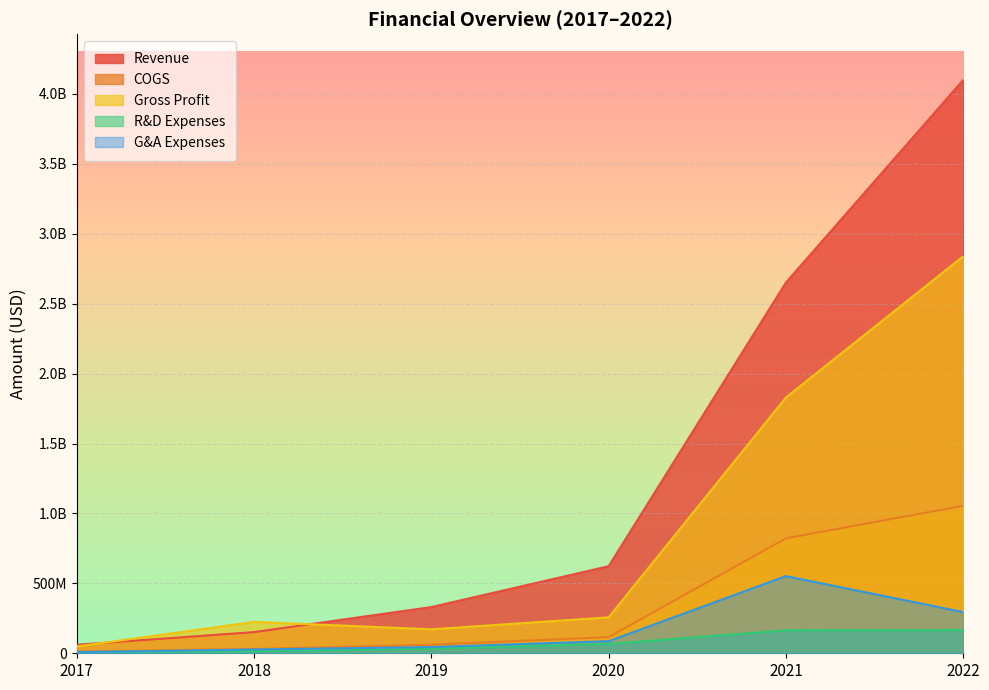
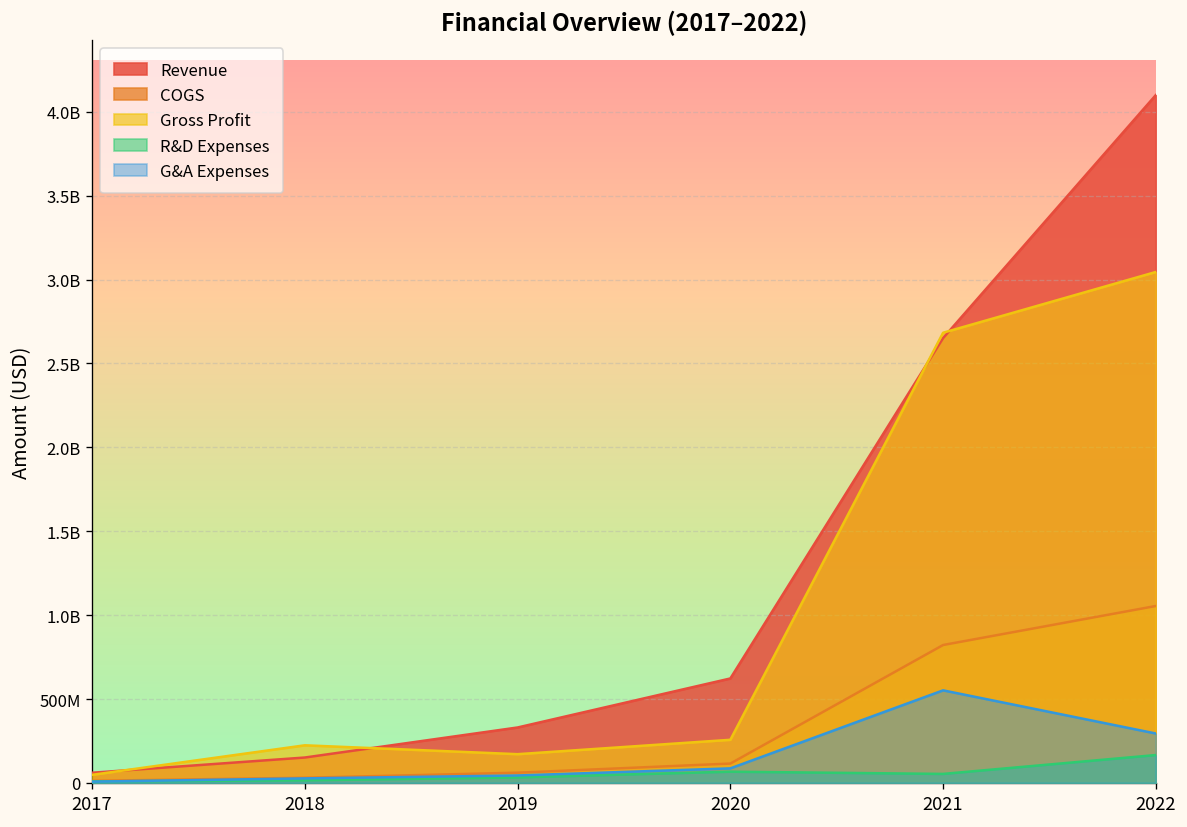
  {
    "Gross Profit": {
      "2018": 220000000,
      "2019": 170000000,
      "2020": 260000000,
-     "2021": 1830000000,
-     "2022": 2840000000
+     "2021": 2680000000,
+     "2022": 3050000000
    },
    "R&D Expenses": {
      "2020": 70000000,
-     "2021": 160000000,
+     "2021": 50000000,
      "2022": 170000000
    },
    "G&A Expenses": {
      "2020": 90000000,
      "2021": 550000000,
      "2022": 290000000
    }
  }
